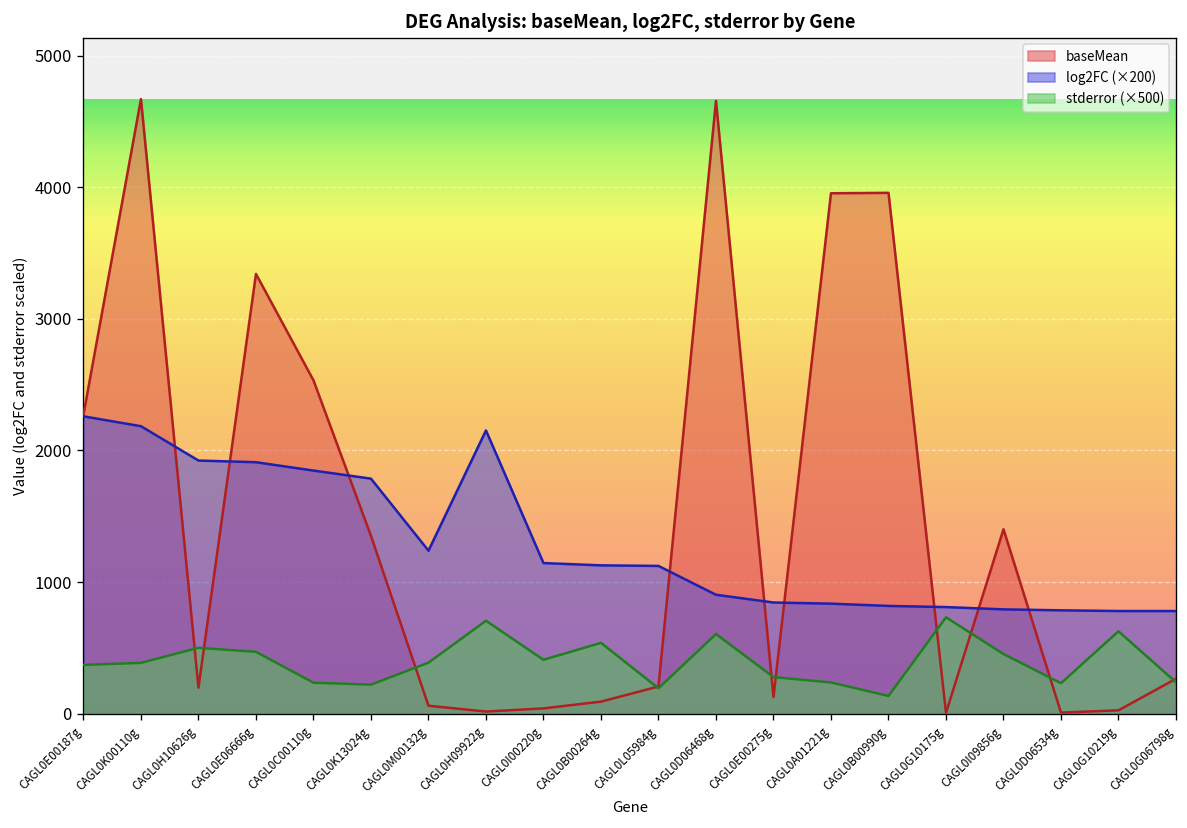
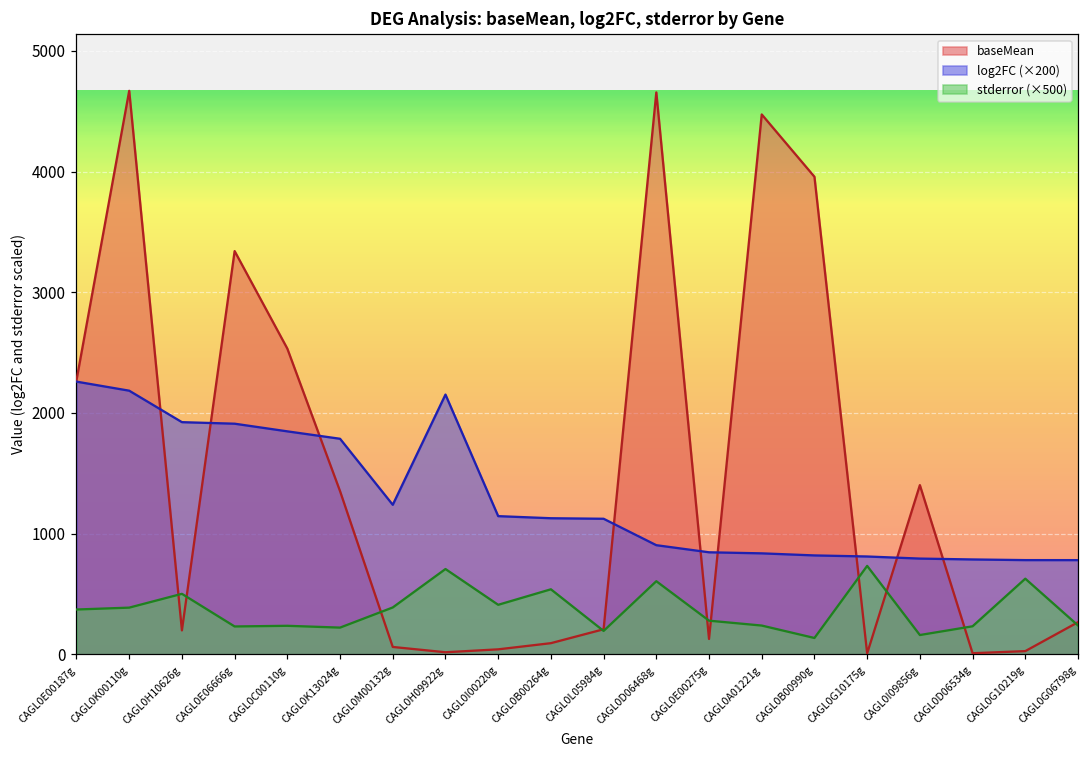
  {
    "baseMean": {
      "CAGL0K00110g": 4670,
      "CAGL0H10626g": 200,
      "CAGL0E06666g": 3340,
      "CAGL0C00110g": 2530,
      "CAGL0K13024g": 1350,
      "CAGL0M00132g": 60,
      "CAGL0H09922g": 20,
      "CAGL0I00220g": 40,
      "CAGL0B00264g": 90,
      "CAGL0D06468g": 4660,
      "CAGL0E00275g": 130,
-     "CAGL0A01221g": 3950,
+     "CAGL0A01221g": 4470,
      "CAGL0B00990g": 3960,
      "CAGL0G10175g": 10,
      "CAGL0I09856g": 1400,
      "CAGL0D06534g": 10,
      "CAGL0G10219g": 30,
      "CAGL0G06798g": 270
    },
    "log2FC (×200)": {
      "CAGL0K00110g": 2180,
      "CAGL0H10626g": 1920,
      "CAGL0E06666g": 1910,
      "CAGL0C00110g": 1850,
      "CAGL0K13024g": 1790,
      "CAGL0M00132g": 1240,
      "CAGL0H09922g": 2150,
      "CAGL0I00220g": 1140,
      "CAGL0B00264g": 1130,
      "CAGL0L05984g": 1120,
      "CAGL0D06468g": 900,
      "CAGL0E00275g": 850,
      "CAGL0A01221g": 840,
      "CAGL0B00990g": 820,
      "CAGL0G10175g": 810,
      "CAGL0I09856g": 790,
      "CAGL0D06534g": 790,
      "CAGL0G10219g": 780,
      "CAGL0G06798g": 780
    },
    "stderror (×500)": {
      "CAGL0E00187g": 370,
      "CAGL0K00110g": 390,
      "CAGL0H10626g": 500,
-     "CAGL0E06666g": 470,
+     "CAGL0E06666g": 230,
      "CAGL0C00110g": 240,
      "CAGL0K13024g": 220,
      "CAGL0M00132g": 390,
      "CAGL0H09922g": 710,
      "CAGL0I00220g": 410,
      "CAGL0B00264g": 540,
      "CAGL0D06468g": 610,
      "CAGL0E00275g": 280,
      "CAGL0A01221g": 240,
      "CAGL0B00990g": 140,
      "CAGL0G10175g": 730,
-     "CAGL0I09856g": 450,
+     "CAGL0I09856g": 160,
      "CAGL0D06534g": 230,
      "CAGL0G10219g": 630,
      "CAGL0G06798g": 240
    }
  }
